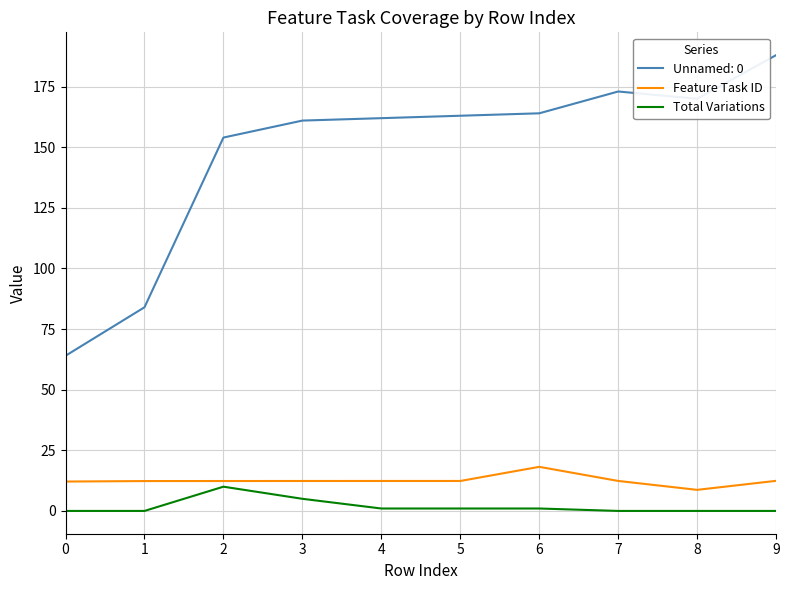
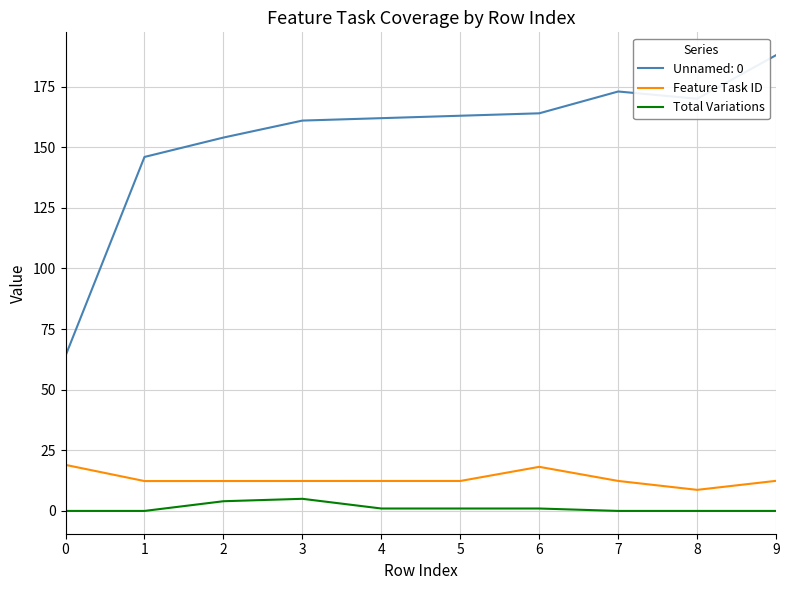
  {
    "Unnamed: 0": {
      "0": 64,
-     "1": 84,
+     "1": 146,
      "2": 154,
      "3": 161,
      "4": 162,
      "5": 163,
      "6": 164,
      "7": 173,
      "9": 188
    },
    "Feature Task ID": {
-     "0": 12,
+     "0": 19,
      "1": 12,
      "2": 12,
      "3": 12,
      "4": 12,
      "5": 12,
      "6": 18,
      "7": 12,
      "8": 9,
      "9": 12
    },
    "Total Variations": {
      "0": 0,
      "1": 0,
-     "2": 10,
+     "2": 4,
      "3": 5,
      "4": 1,
      "5": 1,
      "6": 1,
      "7": 0,
      "8": 0,
      "9": 0
    }
  }
